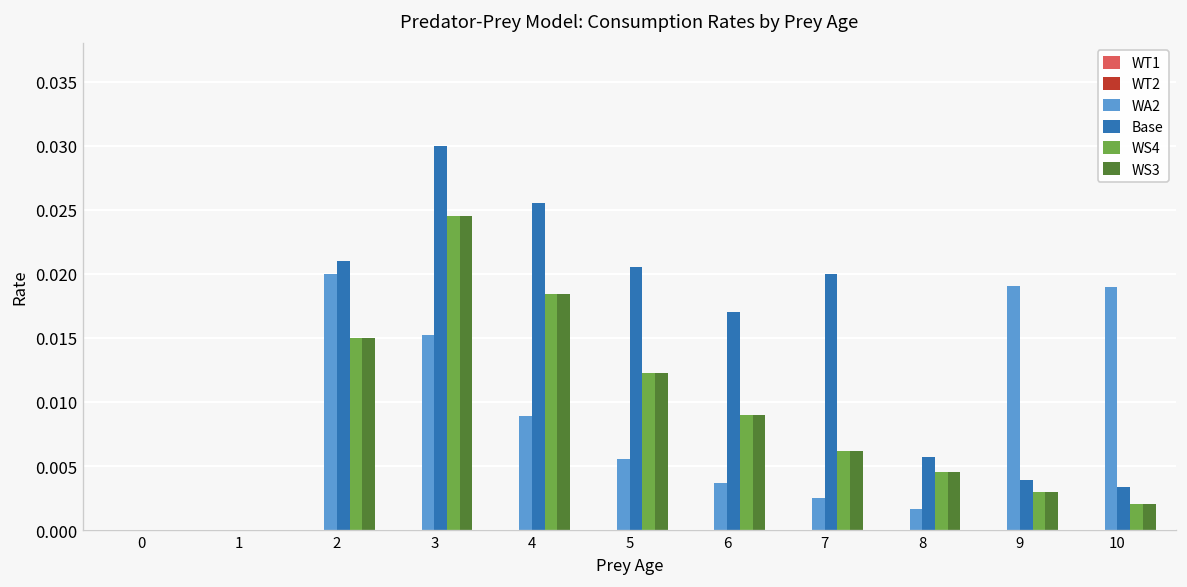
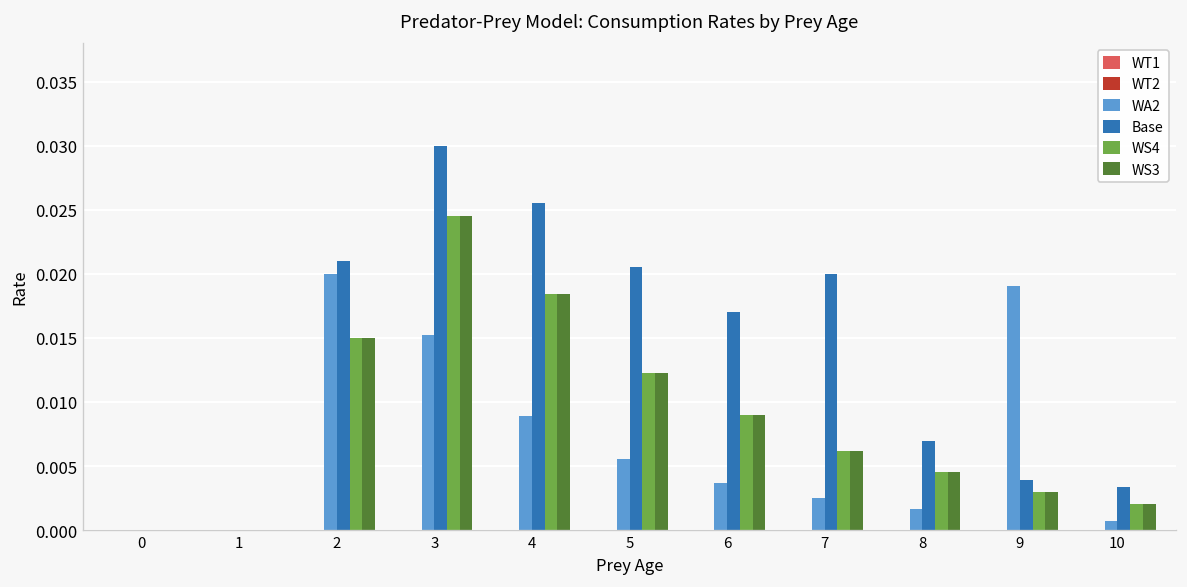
  {
    "WT1": {
      "0": 0.0000,
      "1": 0.0000,
      "2": 0.0000,
      "3": 0.0000,
      "4": 0.0000,
      "5": 0.0000,
      "6": 0.0000,
      "7": 0.0000,
      "8": 0.0000,
      "9": 0.0000,
      "10": 0.0000
    },
    "WT2": {
      "0": 0.0000,
      "1": 0.0000,
      "2": 0.0000,
      "3": 0.0000,
      "4": 0.0000,
      "5": 0.0000,
      "6": 0.0000,
      "7": 0.0000,
      "8": 0.0000,
      "9": 0.0000,
      "10": 0.0000
    },
    "WA2": {
      "0": 0.0000,
      "1": 0.0000,
      "2": 0.0200,
      "3": 0.0152,
      "4": 0.0089,
      "5": 0.0056,
      "6": 0.0037,
      "7": 0.0025,
      "8": 0.0017,
      "9": 0.0191,
-     "10": 0.0190
+     "10": 0.0007
    },
    "Base": {
      "0": 0.0000,
      "1": 0.0000,
      "2": 0.0210,
      "3": 0.0300,
      "4": 0.0256,
      "5": 0.0206,
      "6": 0.0170,
      "7": 0.0200,
-     "8": 0.0057,
+     "8": 0.0069,
      "9": 0.0039,
      "10": 0.0033
    }
  }
